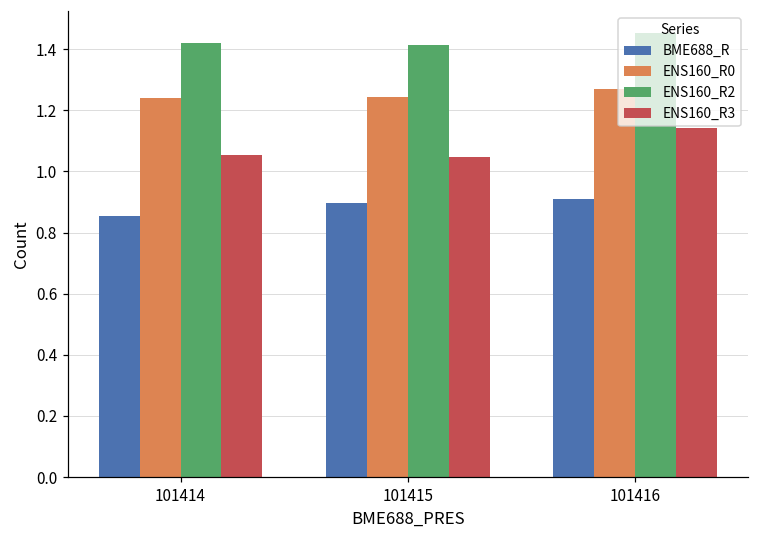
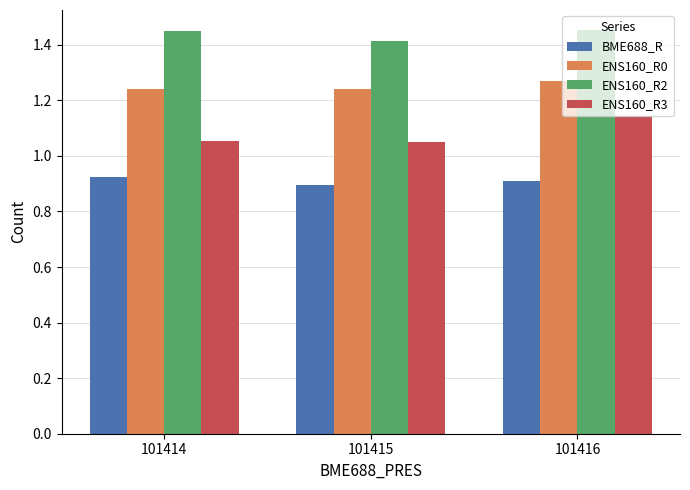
  {
    "BME688_R": {
-     "101414": 0.85,
+     "101414": 0.92,
      "101415": 0.90,
      "101416": 0.91
    },
    "ENS160_R2": {
-     "101414": 1.42,
+     "101414": 1.45,
      "101415": 1.41
    }
  }
